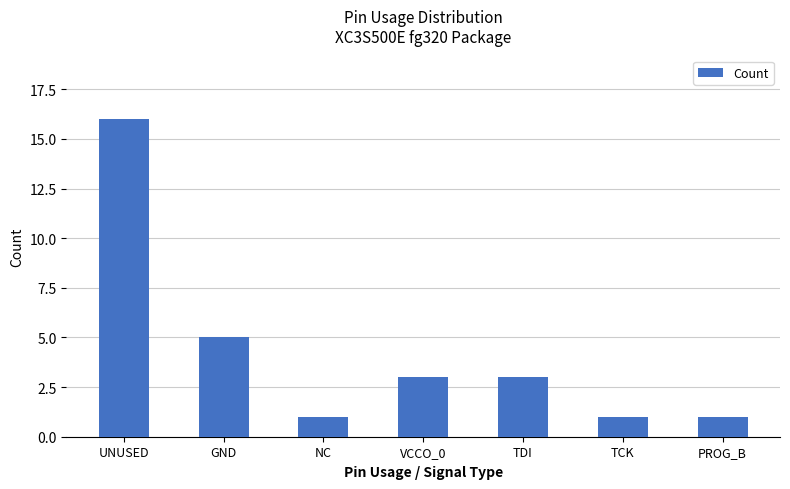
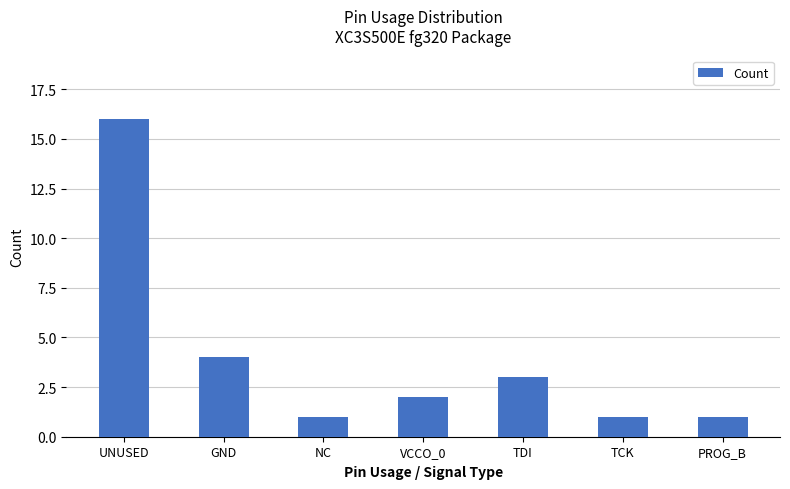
  {
    "UNUSED": 16,
-   "GND": 5,
+   "GND": 4,
    "NC": 1,
-   "VCCO_0": 3,
+   "VCCO_0": 2,
    "TDI": 3,
    "TCK": 1,
    "PROG_B": 1
  }
